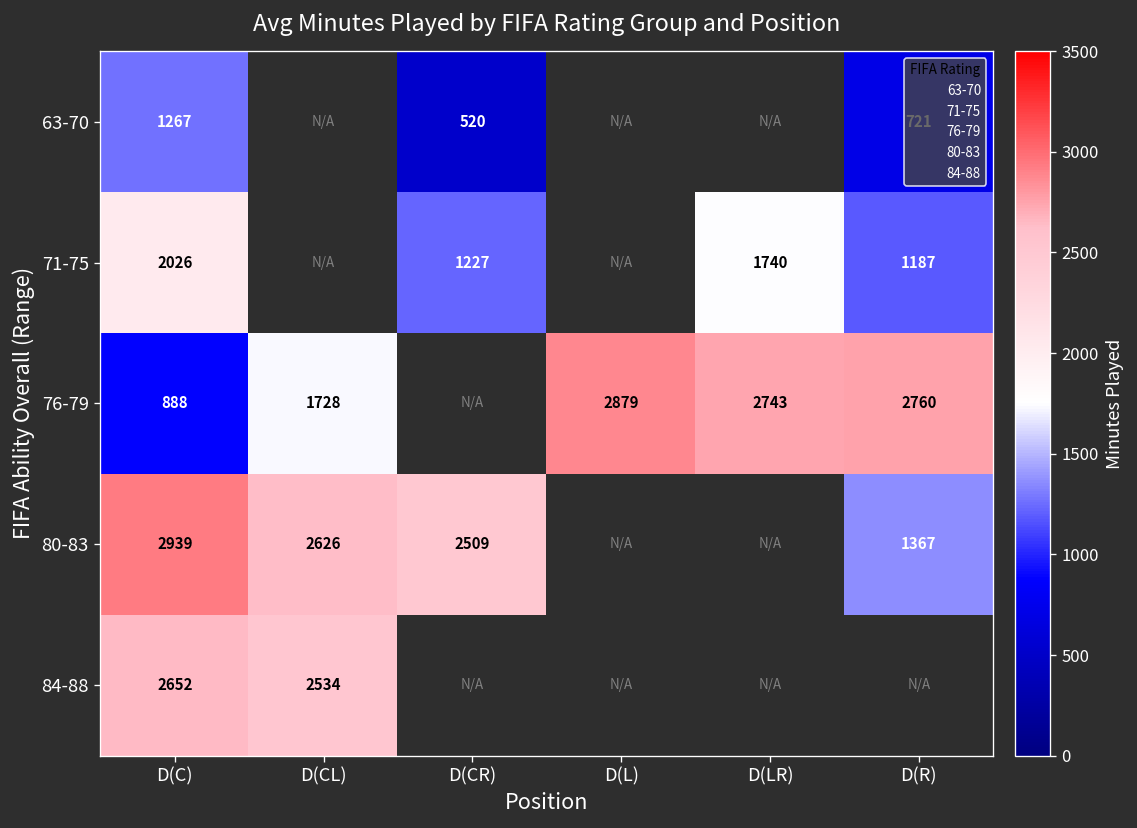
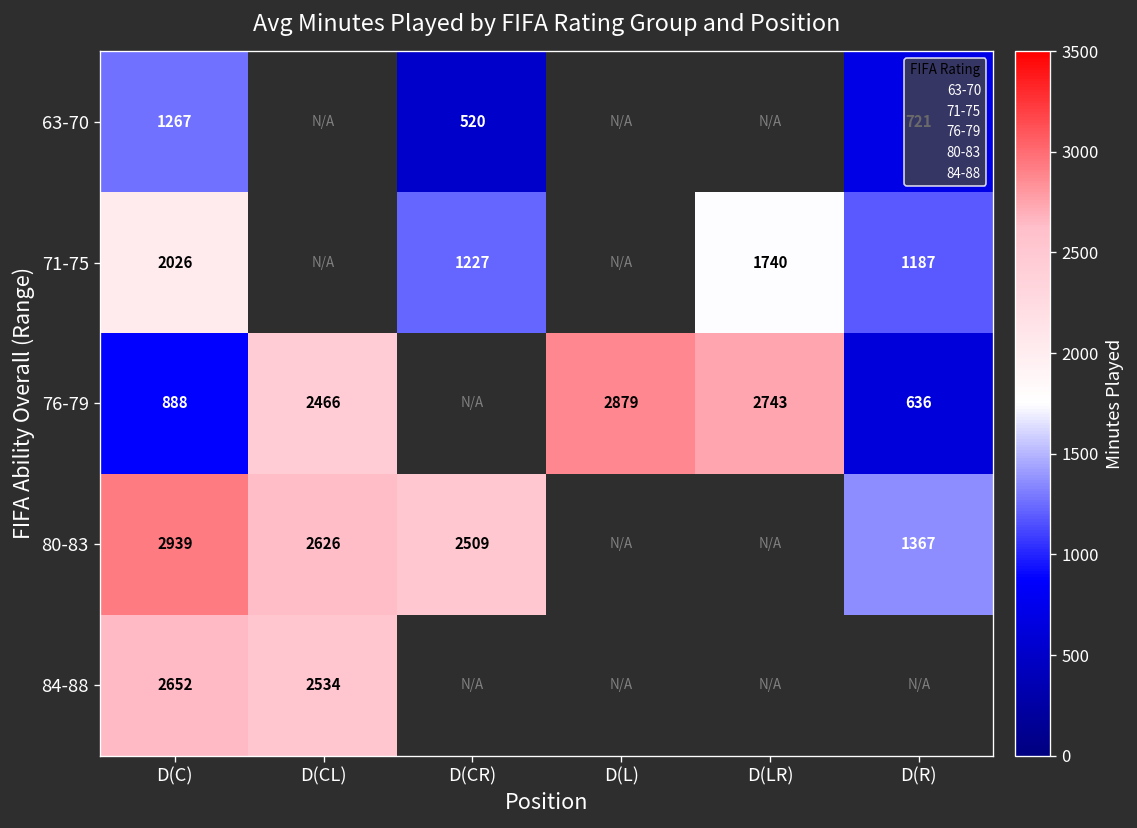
  {
    "63-70": {
      "D(C)": 1267,
      "D(CR)": 520
    },
    "71-75": {
      "D(C)": 2026,
      "D(CR)": 1227,
      "D(LR)": 1740,
      "D(R)": 1187
    },
    "76-79": {
      "D(C)": 888,
-     "D(CL)": 1728,
+     "D(CL)": 2466,
      "D(L)": 2879,
      "D(LR)": 2743,
-     "D(R)": 2760
+     "D(R)": 636
    },
    "80-83": {
      "D(C)": 2939,
      "D(CL)": 2626,
      "D(CR)": 2509,
      "D(R)": 1367
    },
    "84-88": {
      "D(C)": 2652,
      "D(CL)": 2534
    }
  }
